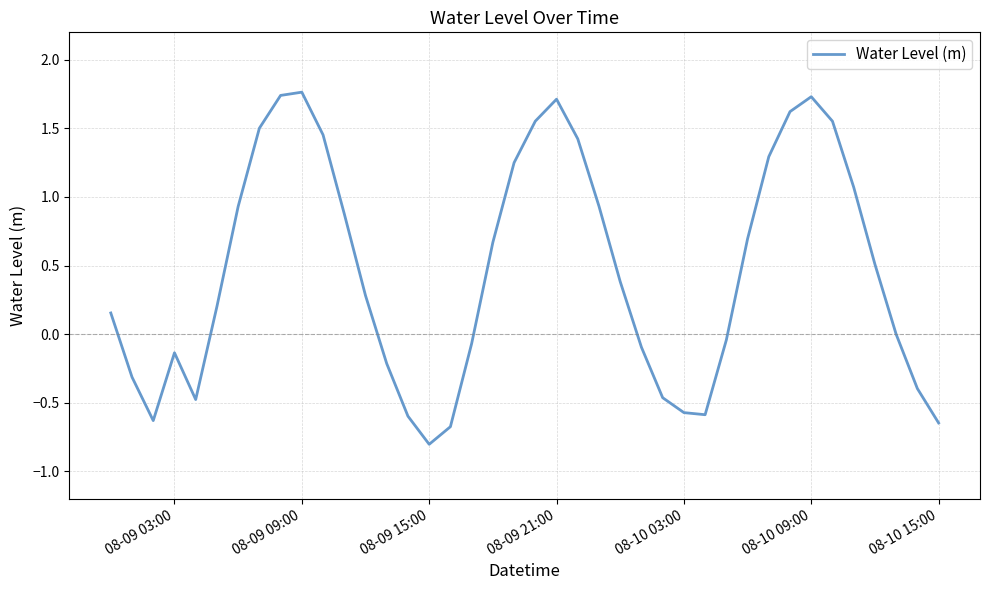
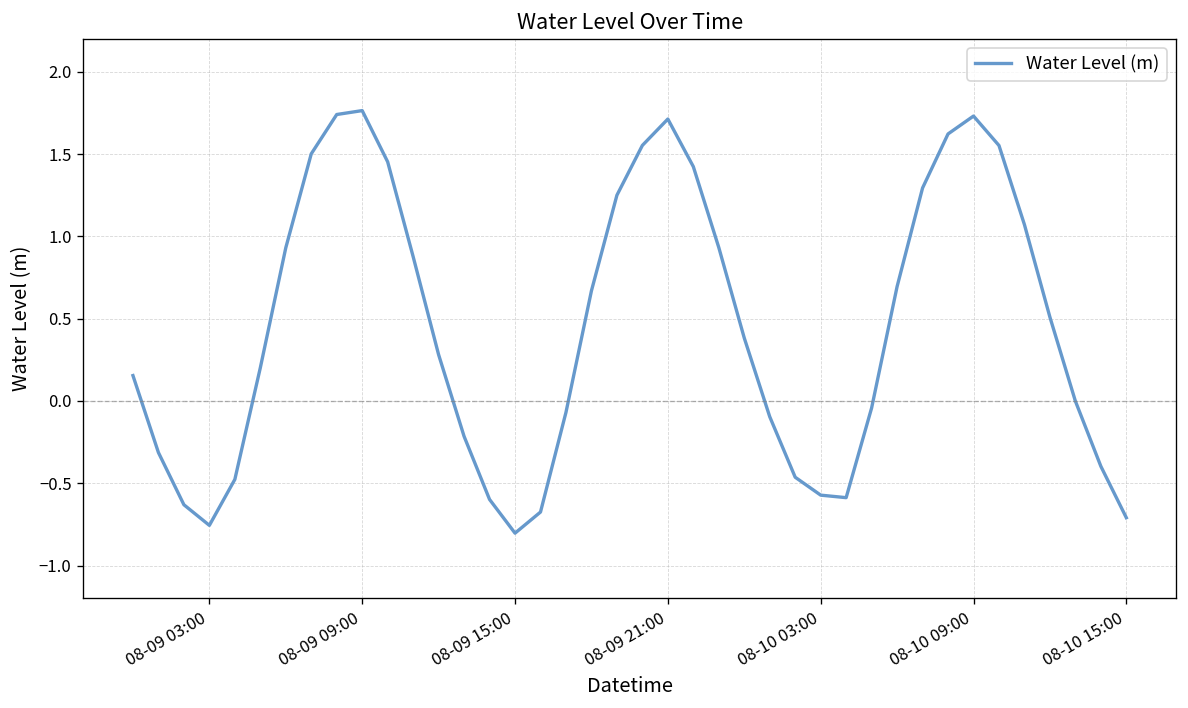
  {
-   "08-09 03:00": -0.14,
+   "08-09 03:00": -0.76,
    "08-09 09:00": 1.76,
    "08-09 15:00": -0.80,
    "08-09 21:00": 1.71,
    "08-10 03:00": -0.57,
    "08-10 09:00": 1.73,
-   "08-10 15:00": -0.65
+   "08-10 15:00": -0.71
  }
